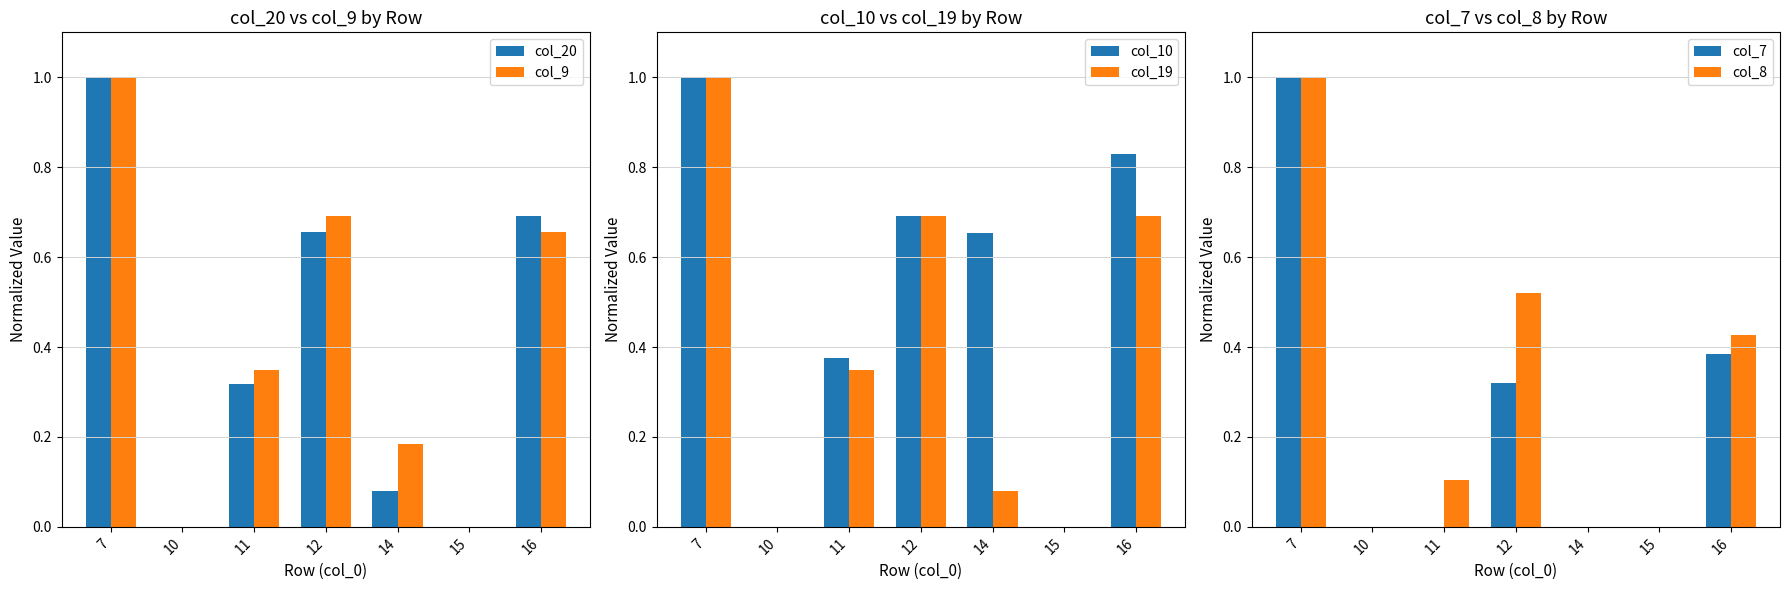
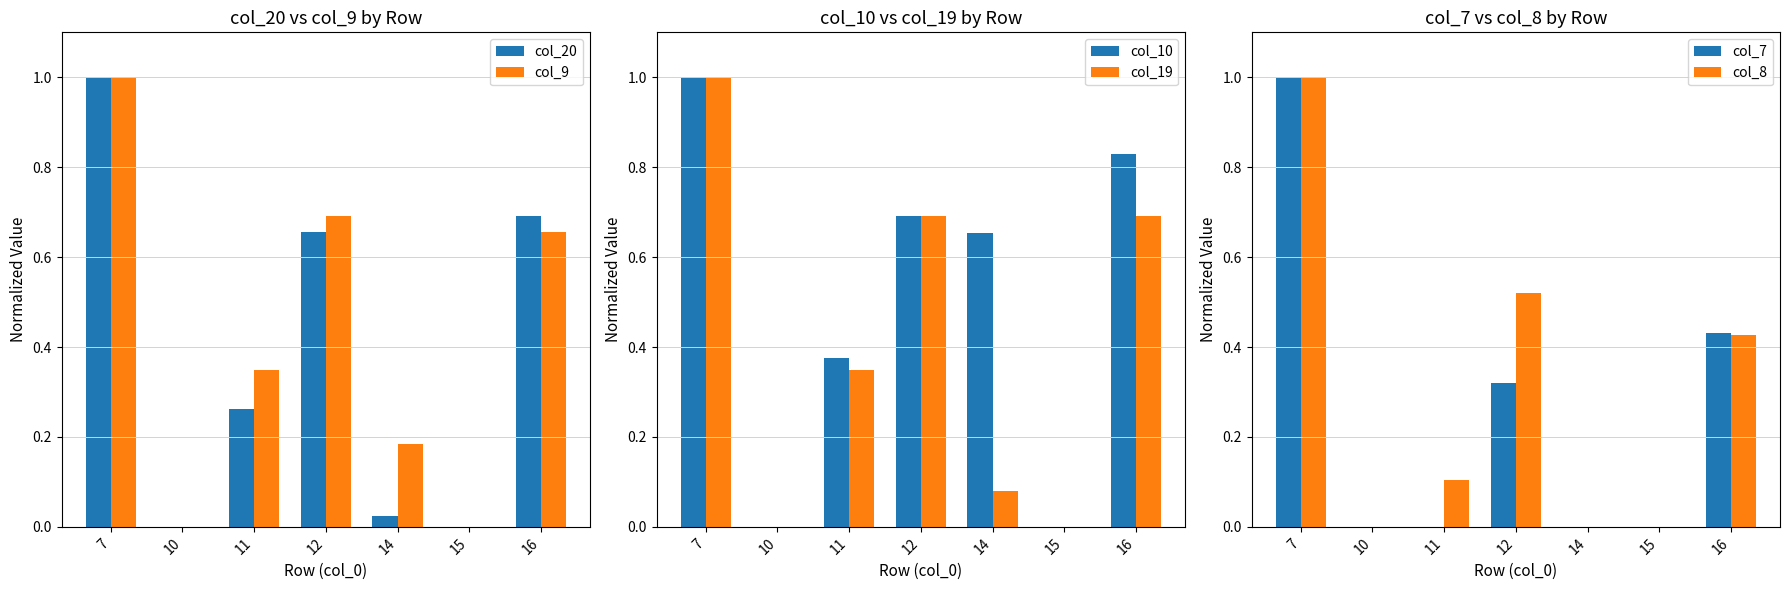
  {
    "col_20 vs col_9 by Row": {
      "col_20": {
        "7": 1.00,
        "10": 0.00,
-       "11": 0.32,
+       "11": 0.26,
        "12": 0.66,
-       "14": 0.08,
+       "14": 0.02,
        "15": 0.00,
        "16": 0.69
      },
      "col_9": {
        "7": 1.00,
        "10": 0.00,
        "11": 0.35,
        "12": 0.69,
        "14": 0.18,
        "15": 0.00,
        "16": 0.66
      }
    },
    "col_10 vs col_19 by Row": {
      "col_10": {
        "7": 1.00,
        "10": 0.00,
        "11": 0.38,
        "12": 0.69,
        "14": 0.65,
        "15": 0.00,
        "16": 0.83
      },
      "col_19": {
        "7": 1.00,
        "11": 0.35,
        "12": 0.69,
        "14": 0.08,
        "15": 0.00,
        "16": 0.69
      }
    },
    "col_7 vs col_8 by Row": {
      "col_7": {
        "7": 1.00,
        "10": 0.00,
        "11": 0.00,
        "12": 0.32,
        "14": 0.00,
        "15": 0.00,
-       "16": 0.38
+       "16": 0.43
      },
      "col_8": {
        "7": 1.00,
        "10": 0.00,
        "11": 0.10,
        "12": 0.52,
        "14": 0.00,
        "15": 0.00,
        "16": 0.43
      }
    }
  }
